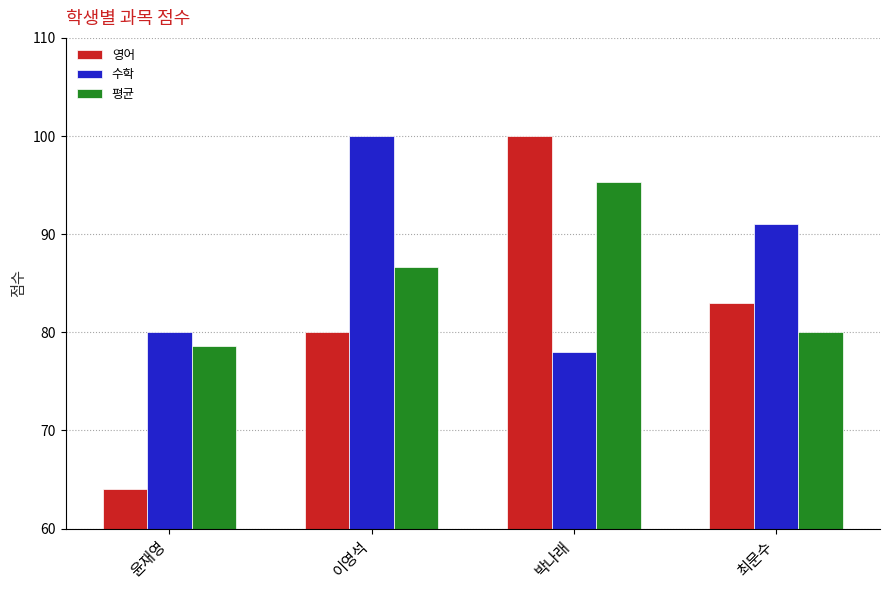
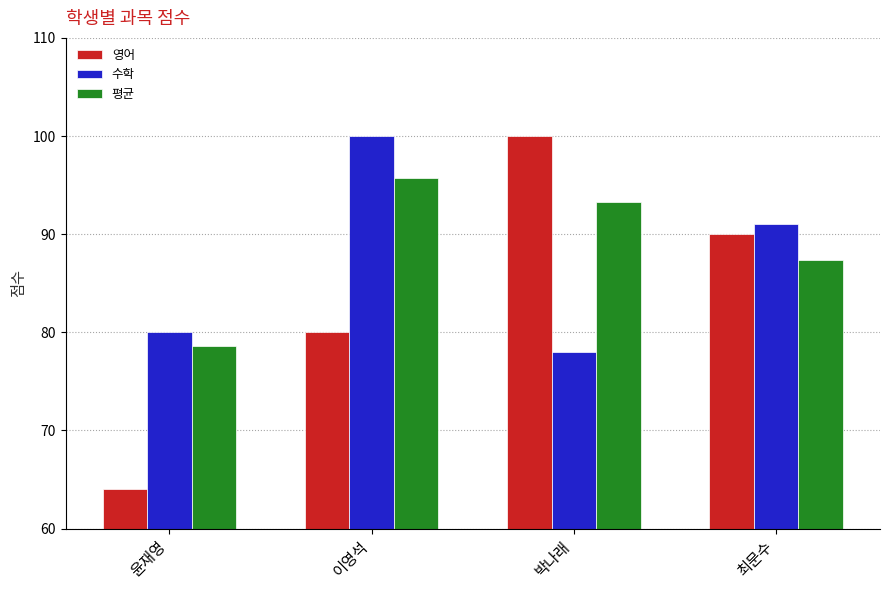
  {
    "영어": {
      "윤재영": 64,
      "이영석": 80,
      "박나래": 100,
-     "최문수": 83
+     "최문수": 90
    },
    "수학": {
      "윤재영": 80,
      "이영석": 100,
      "박나래": 78,
      "최문수": 91
    },
    "평균": {
      "윤재영": 79,
-     "이영석": 87,
-     "박나래": 95,
-     "최문수": 80
+     "이영석": 96,
+     "박나래": 93,
+     "최문수": 87
    }
  }
